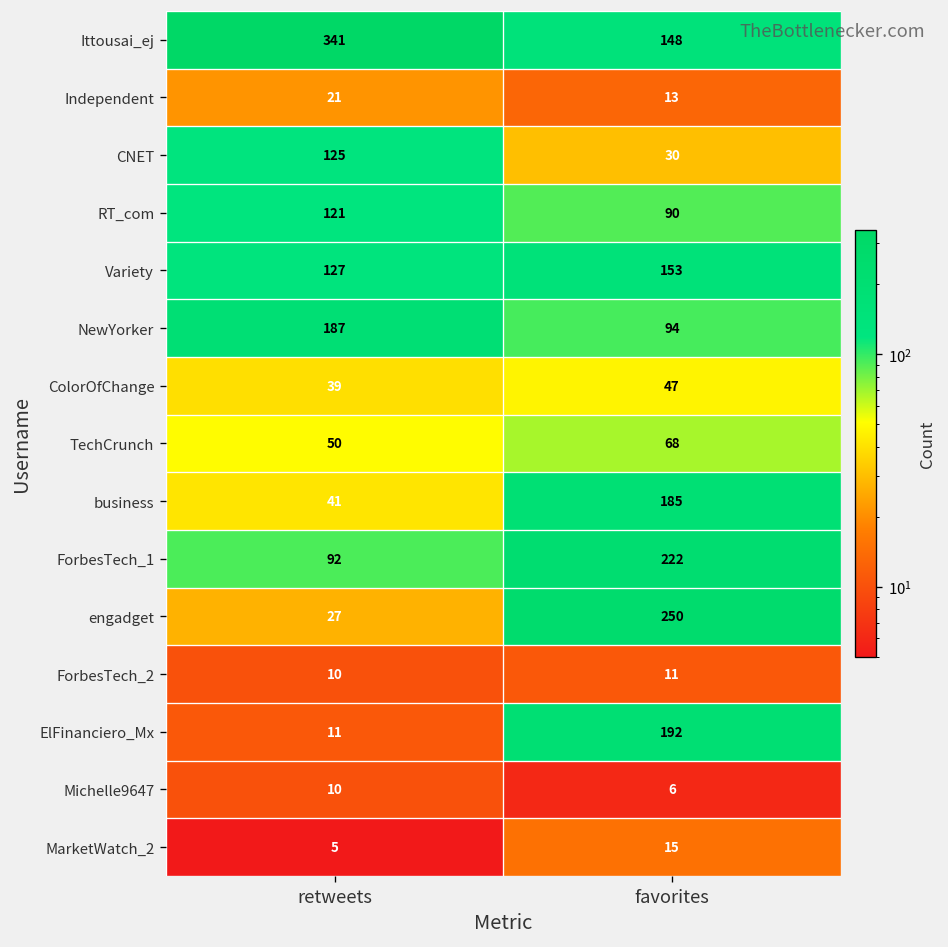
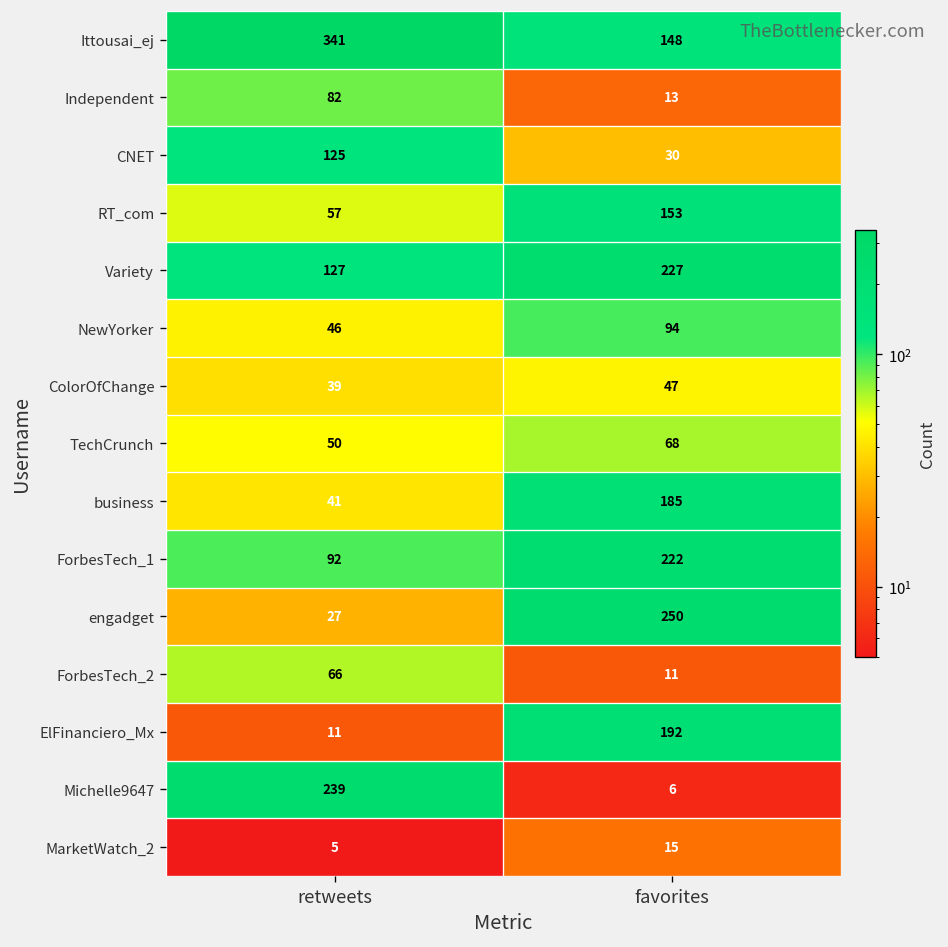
  {
    "Ittousai_ej": {
      "retweets": 341,
      "favorites": 148
    },
    "Independent": {
-     "retweets": 21,
+     "retweets": 82,
      "favorites": 13
    },
    "CNET": {
      "retweets": 125,
      "favorites": 30
    },
    "RT_com": {
-     "retweets": 121,
-     "favorites": 90
+     "retweets": 57,
+     "favorites": 153
    },
    "Variety": {
      "retweets": 127,
-     "favorites": 153
+     "favorites": 227
    },
    "NewYorker": {
-     "retweets": 187,
+     "retweets": 46,
      "favorites": 94
    },
    "ColorOfChange": {
      "retweets": 39,
      "favorites": 47
    },
    "TechCrunch": {
      "retweets": 50,
      "favorites": 68
    },
    "business": {
      "retweets": 41,
      "favorites": 185
    },
    "ForbesTech_1": {
      "retweets": 92,
      "favorites": 222
    },
    "engadget": {
      "retweets": 27,
      "favorites": 250
    },
    "ForbesTech_2": {
-     "retweets": 10,
+     "retweets": 66,
      "favorites": 11
    },
    "ElFinanciero_Mx": {
      "retweets": 11,
      "favorites": 192
    },
    "Michelle9647": {
-     "retweets": 10,
+     "retweets": 239,
      "favorites": 6
    },
    "MarketWatch_2": {
      "retweets": 5,
      "favorites": 15
    }
  }
